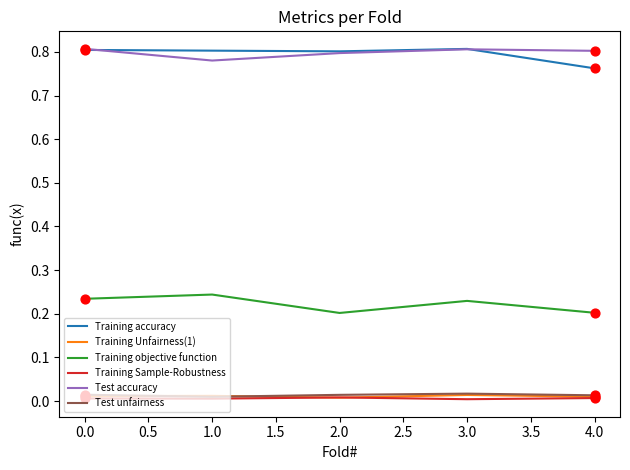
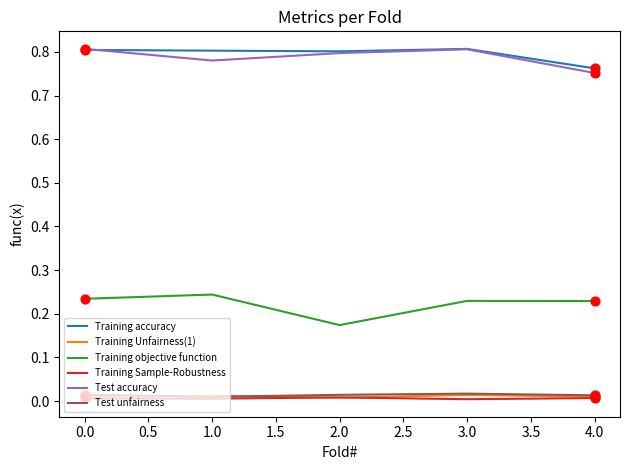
  {
    "Training accuracy": {
      "1.0": 0.80
    },
    "Training objective function": {
      "1.0": 0.24,
-     "2.0": 0.20,
+     "2.0": 0.17,
      "3.0": 0.23,
-     "4.0": 0.20
+     "4.0": 0.23
    },
    "Training Sample-Robustness": {
      "3.0": 0.00
    },
    "Test accuracy": {
      "1.0": 0.78,
-     "4.0": 0.80
+     "4.0": 0.75
    },
    "Test unfairness": {
      "2.0": 0.01
    }
  }
